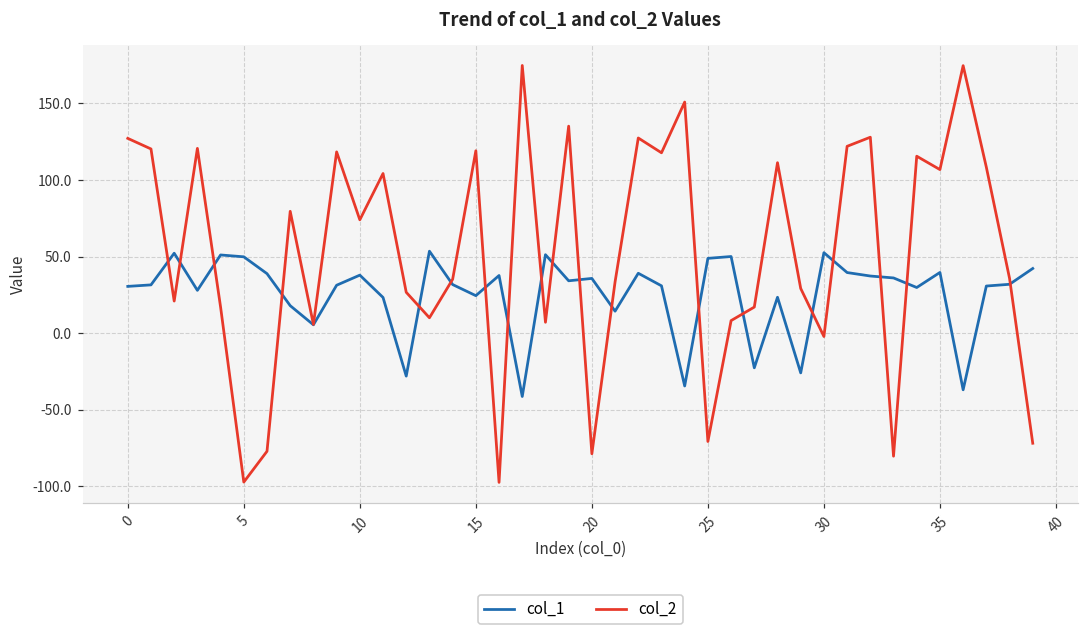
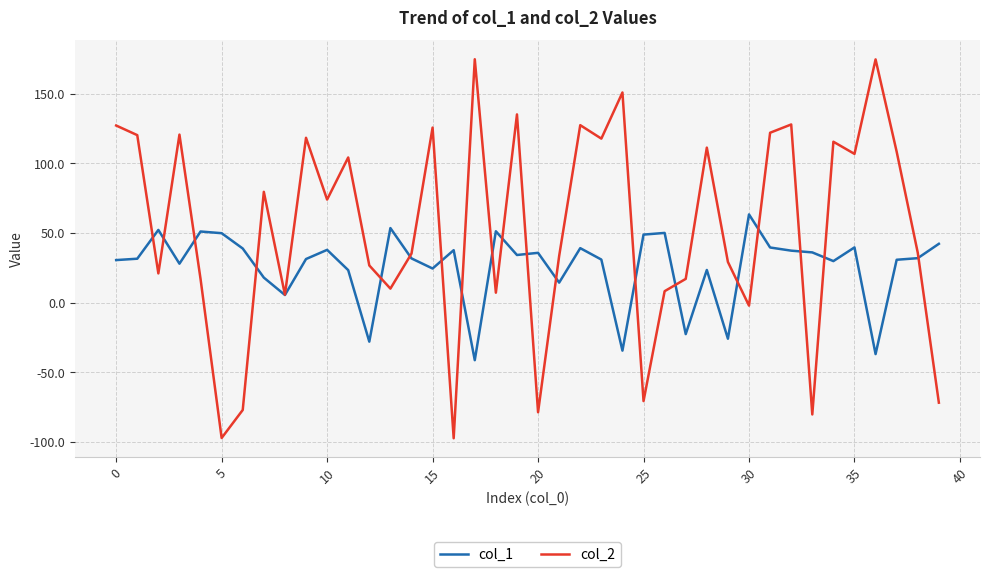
  {
    "col_1": {
      "0": 31,
      "5": 50,
      "10": 38,
      "15": 25,
      "20": 36,
      "25": 49,
-     "30": 53,
+     "30": 63,
      "35": 40
    },
    "col_2": {
      "0": 127,
      "5": -97,
      "10": 74,
-     "15": 119,
+     "15": 126,
      "20": -79,
      "25": -71,
      "30": -2,
      "35": 107
    }
  }
